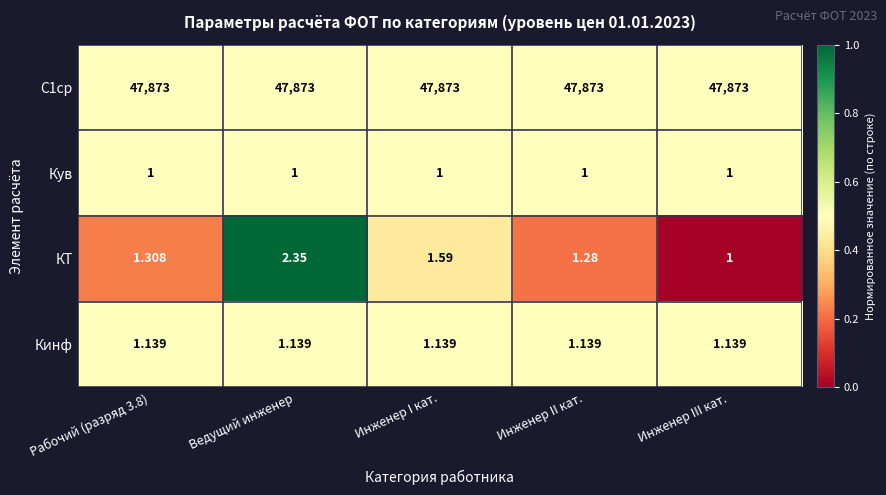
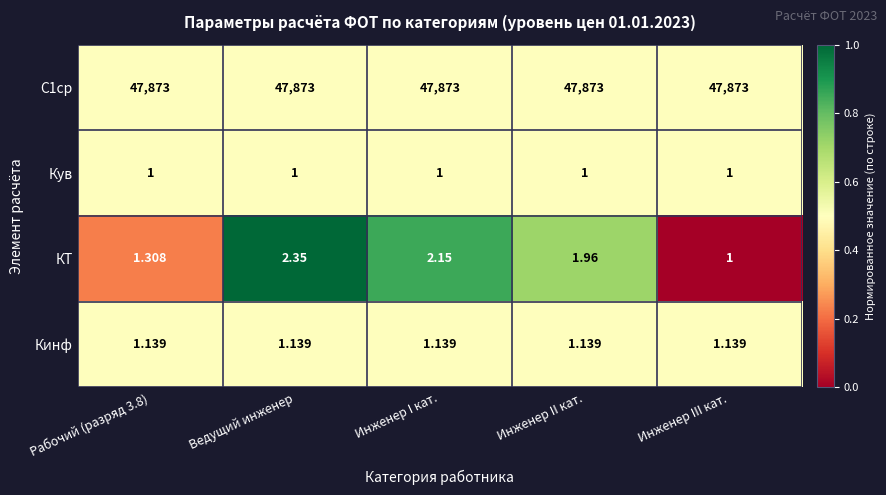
  {
    "С1ср": {
      "Рабочий (разряд 3.8)": "47,873",
      "Ведущий инженер": "47,873",
      "Инженер I кат.": "47,873",
      "Инженер II кат.": "47,873",
      "Инженер III кат.": "47,873"
    },
    "Кув": {
      "Рабочий (разряд 3.8)": "1",
      "Ведущий инженер": "1",
      "Инженер I кат.": "1",
      "Инженер II кат.": "1",
      "Инженер III кат.": "1"
    },
    "КТ": {
      "Рабочий (разряд 3.8)": "1.308",
      "Ведущий инженер": "2.35",
-     "Инженер I кат.": "1.59",
-     "Инженер II кат.": "1.28",
+     "Инженер I кат.": "2.15",
+     "Инженер II кат.": "1.96",
      "Инженер III кат.": "1"
    },
    "Кинф": {
      "Рабочий (разряд 3.8)": "1.139",
      "Ведущий инженер": "1.139",
      "Инженер I кат.": "1.139",
      "Инженер II кат.": "1.139",
      "Инженер III кат.": "1.139"
    }
  }
